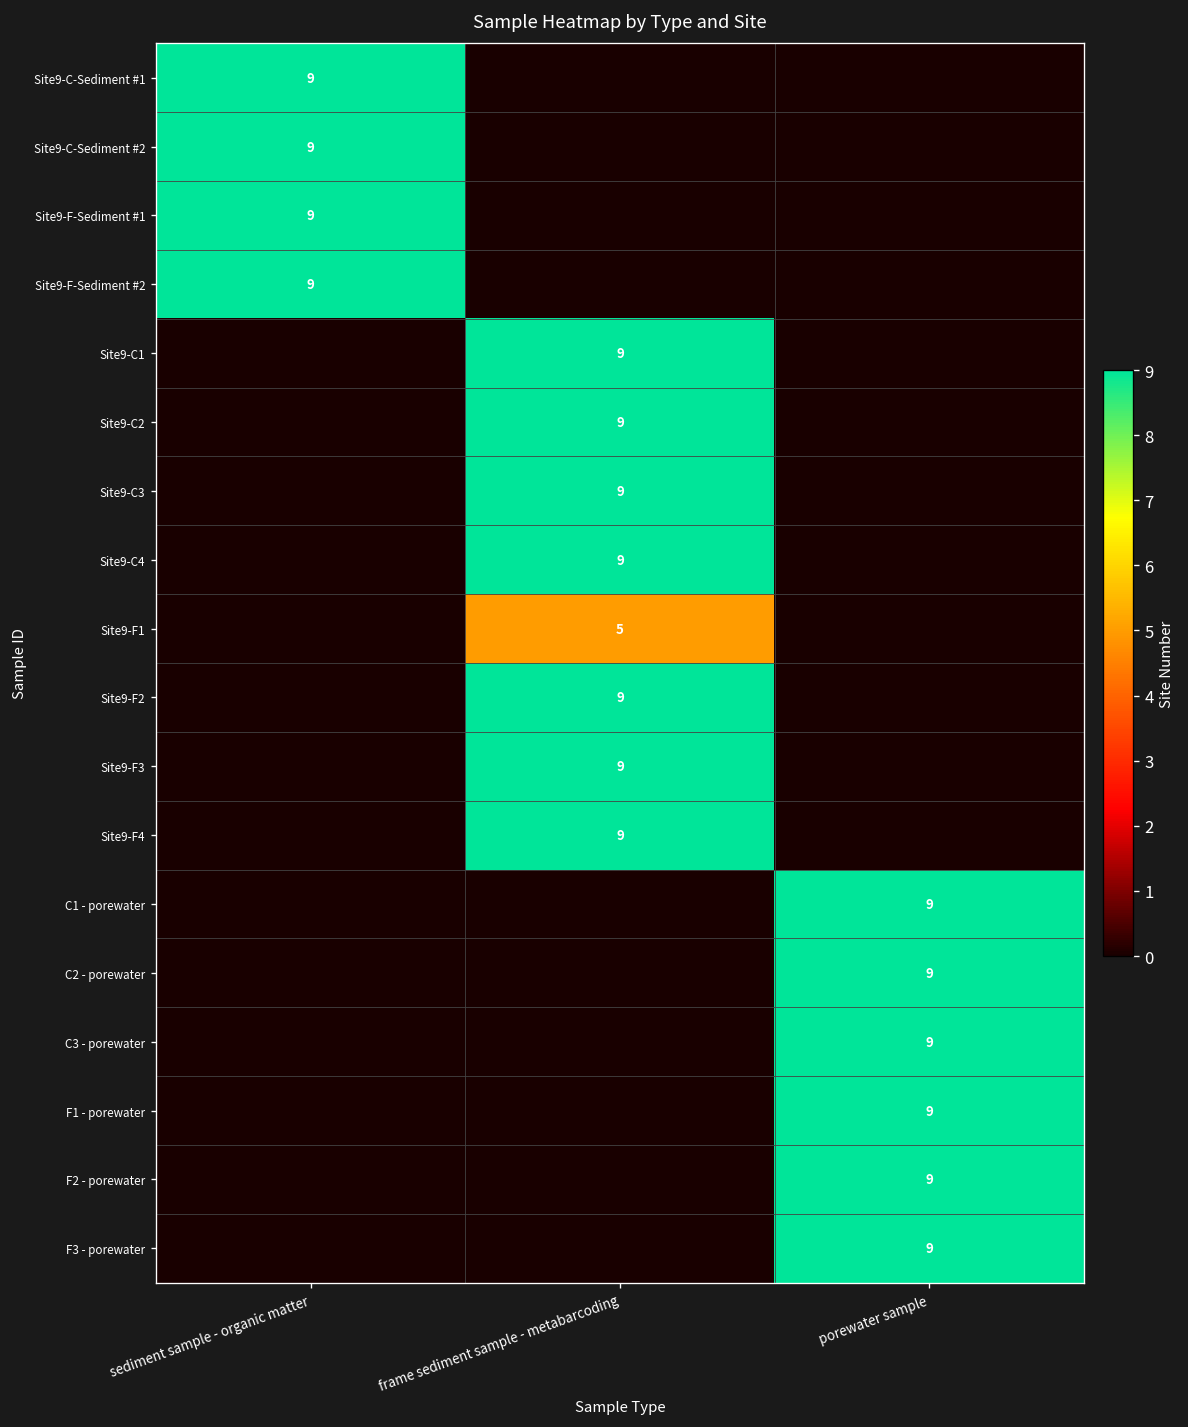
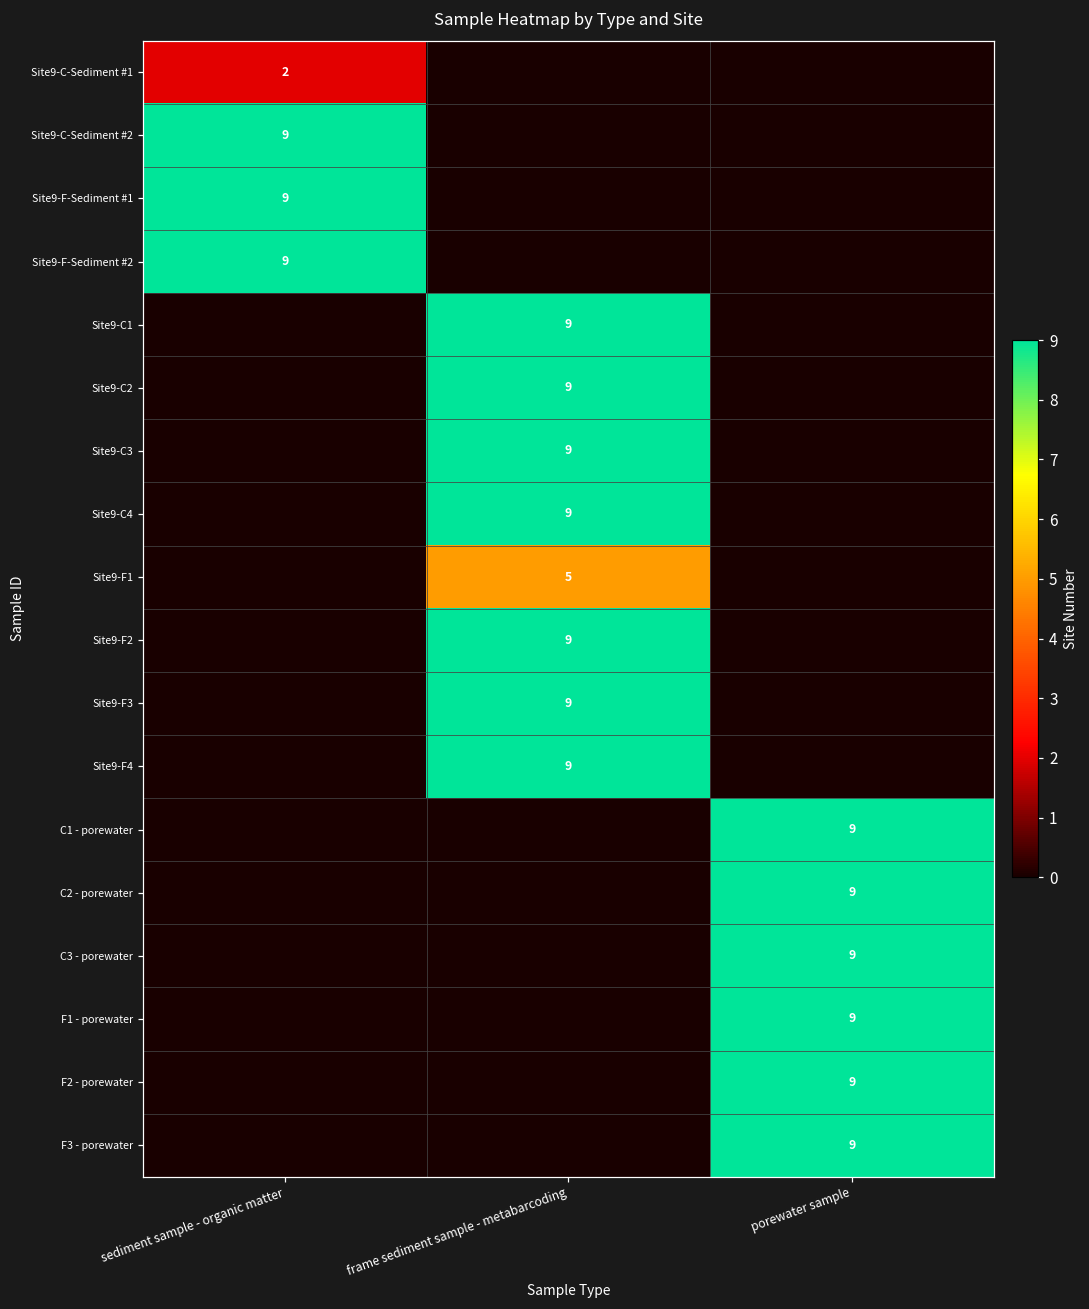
  {
    "Site9-C-Sediment #1": {
-     "sediment sample - organic matter": 9
+     "sediment sample - organic matter": 2
    },
    "Site9-C-Sediment #2": {
      "sediment sample - organic matter": 9
    },
    "Site9-F-Sediment #1": {
      "sediment sample - organic matter": 9
    },
    "Site9-F-Sediment #2": {
      "sediment sample - organic matter": 9
    },
    "Site9-C1": {
      "frame sediment sample - metabarcoding": 9
    },
    "Site9-C2": {
      "frame sediment sample - metabarcoding": 9
    },
    "Site9-C3": {
      "frame sediment sample - metabarcoding": 9
    },
    "Site9-C4": {
      "frame sediment sample - metabarcoding": 9
    },
    "Site9-F1": {
      "frame sediment sample - metabarcoding": 5
    },
    "Site9-F2": {
      "frame sediment sample - metabarcoding": 9
    },
    "Site9-F3": {
      "frame sediment sample - metabarcoding": 9
    },
    "Site9-F4": {
      "frame sediment sample - metabarcoding": 9
    },
    "C1 - porewater": {
      "porewater sample": 9
    },
    "C2 - porewater": {
      "porewater sample": 9
    },
    "C3 - porewater": {
      "porewater sample": 9
    },
    "F1 - porewater": {
      "porewater sample": 9
    },
    "F2 - porewater": {
      "porewater sample": 9
    },
    "F3 - porewater": {
      "porewater sample": 9
    }
  }
